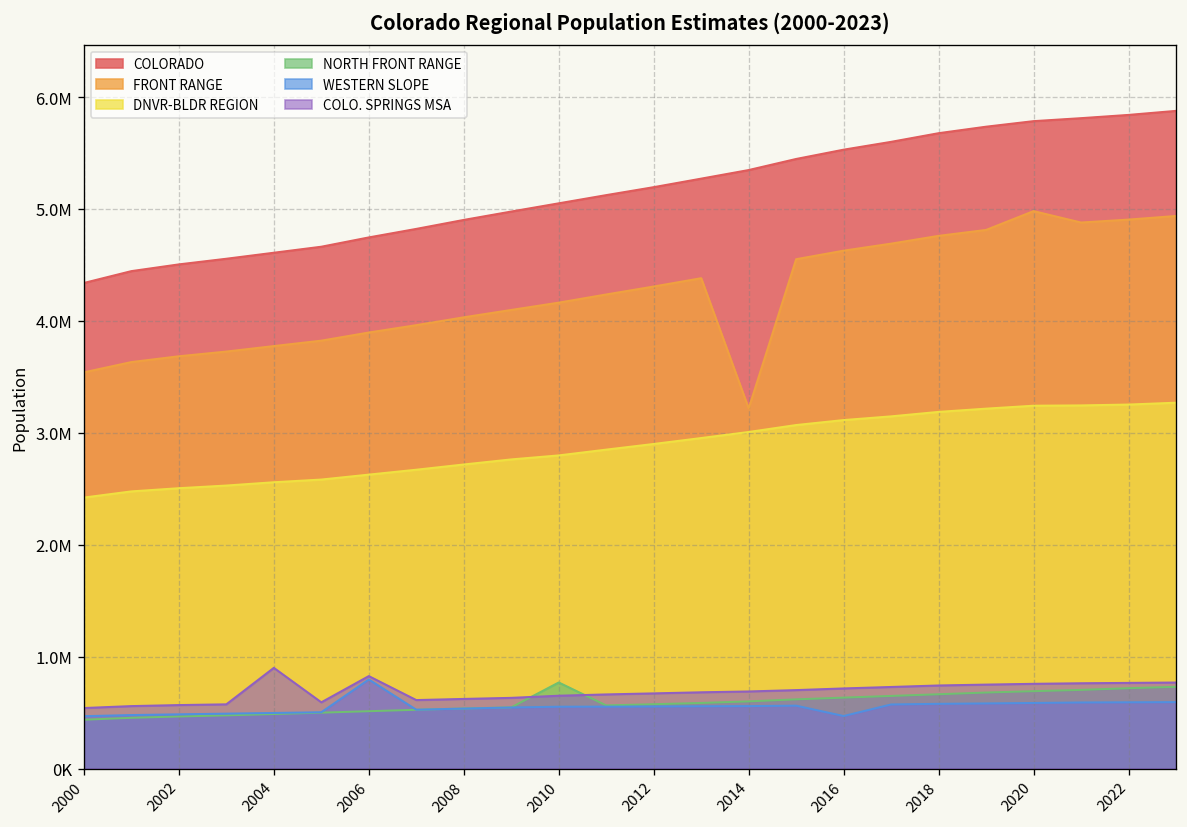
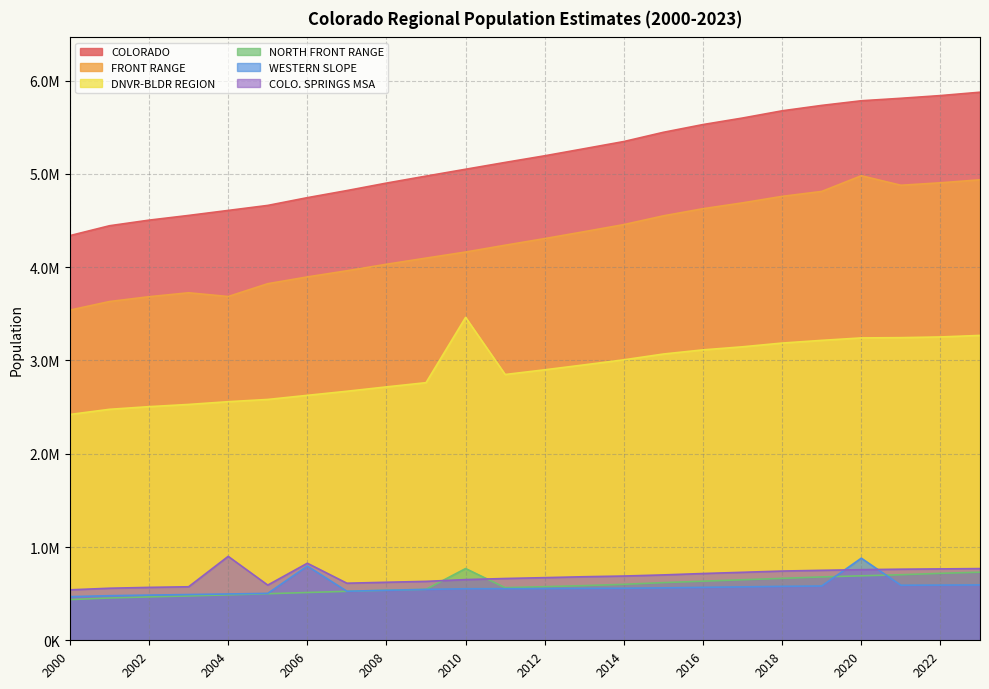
  {
    "COLORADO": {
      "2000": 4300000,
      "2002": 4500000,
      "2004": 4600000,
      "2006": 4700000,
      "2008": 4900000,
      "2010": 5100000,
      "2012": 5200000,
      "2014": 5300000,
      "2016": 5500000,
      "2018": 5700000,
      "2020": 5800000,
      "2022": 5800000
    },
    "FRONT RANGE": {
      "2000": 3500000,
      "2002": 3700000,
-     "2004": 3800000,
+     "2004": 3700000,
      "2006": 3900000,
      "2008": 4000000,
      "2010": 4200000,
      "2012": 4300000,
-     "2014": 3200000,
+     "2014": 4500000,
      "2016": 4600000,
      "2018": 4800000,
      "2020": 5000000,
      "2022": 4900000
    },
    "DNVR-BLDR REGION": {
      "2000": 2400000,
      "2002": 2500000,
      "2004": 2600000,
      "2006": 2600000,
      "2008": 2700000,
-     "2010": 2800000,
+     "2010": 3500000,
      "2012": 2900000,
      "2014": 3000000,
      "2016": 3100000,
      "2018": 3200000,
      "2020": 3200000,
      "2022": 3300000
    },
    "NORTH FRONT RANGE": {
      "2000": 400000,
      "2006": 500000,
      "2010": 800000,
      "2014": 600000,
      "2016": 600000,
      "2018": 700000,
      "2020": 700000,
      "2022": 700000
    },
    "WESTERN SLOPE": {
      "2000": 500000,
      "2006": 800000,
      "2010": 600000,
      "2014": 600000,
-     "2016": 500000,
+     "2016": 600000,
      "2018": 600000,
-     "2020": 600000,
+     "2020": 900000,
      "2022": 600000
    },
    "COLO. SPRINGS MSA": {
      "2000": 500000,
      "2002": 600000,
      "2004": 900000,
      "2006": 800000,
      "2008": 600000,
      "2010": 700000,
      "2012": 700000,
      "2014": 700000,
      "2016": 700000,
      "2018": 700000,
      "2020": 800000,
      "2022": 800000
    }
  }
